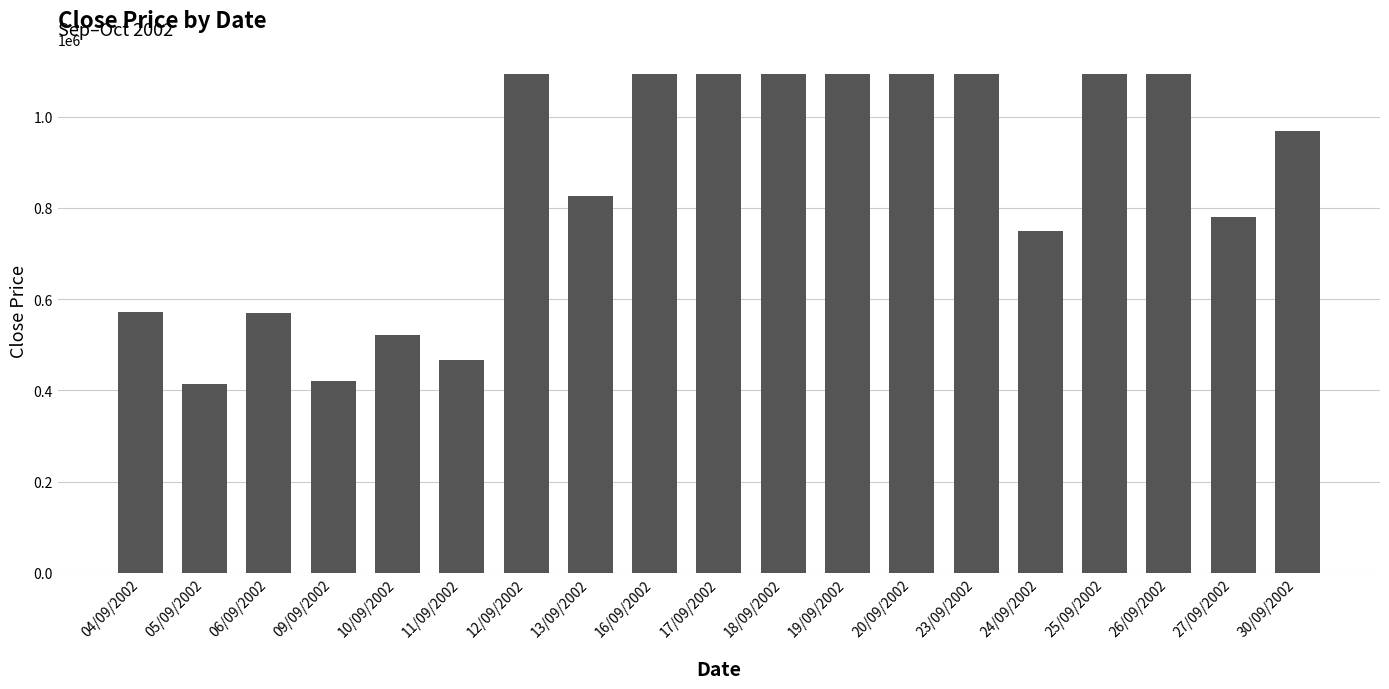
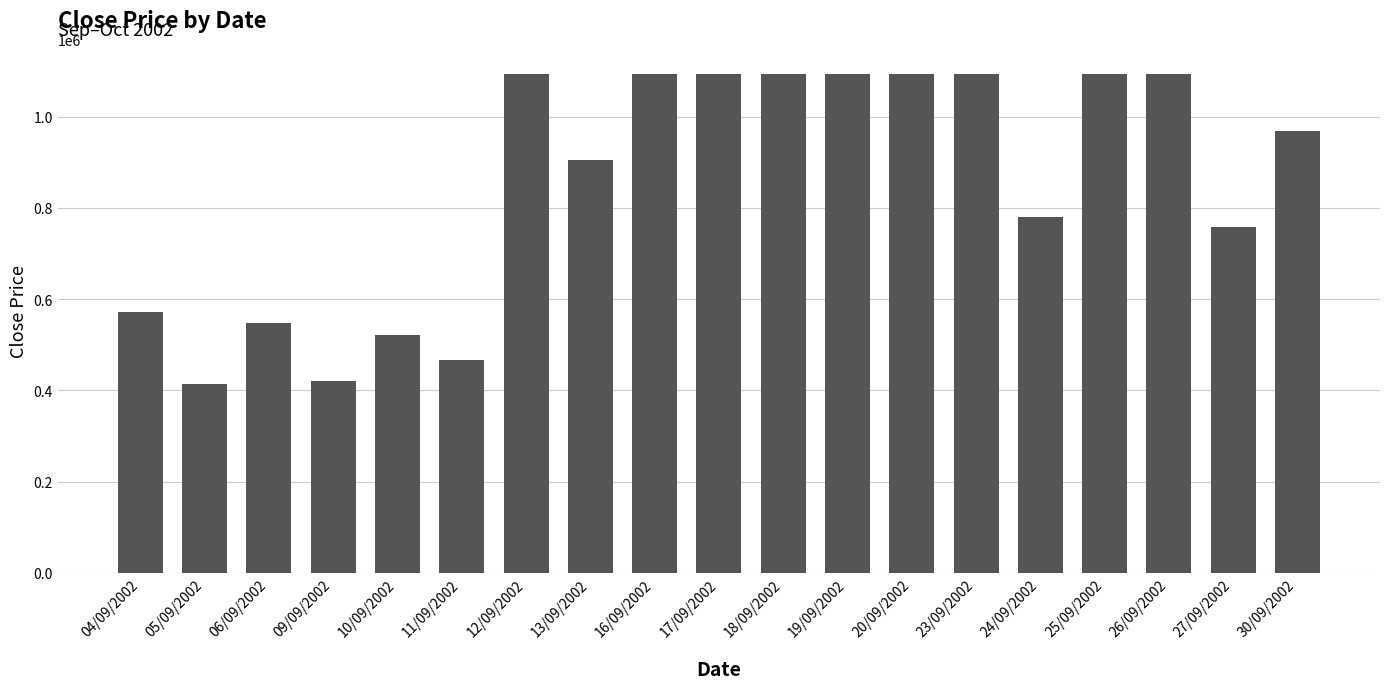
  {
    "04/09/2002": 570000,
    "05/09/2002": 410000,
-   "06/09/2002": 570000,
+   "06/09/2002": 550000,
    "09/09/2002": 420000,
    "10/09/2002": 520000,
    "11/09/2002": 470000,
    "12/09/2002": 1090000,
-   "13/09/2002": 830000,
+   "13/09/2002": 910000,
    "16/09/2002": 1090000,
    "17/09/2002": 1090000,
    "18/09/2002": 1090000,
    "19/09/2002": 1090000,
    "20/09/2002": 1090000,
    "23/09/2002": 1090000,
-   "24/09/2002": 750000,
+   "24/09/2002": 780000,
    "25/09/2002": 1090000,
    "26/09/2002": 1090000,
-   "27/09/2002": 780000,
+   "27/09/2002": 760000,
    "30/09/2002": 970000
  }
